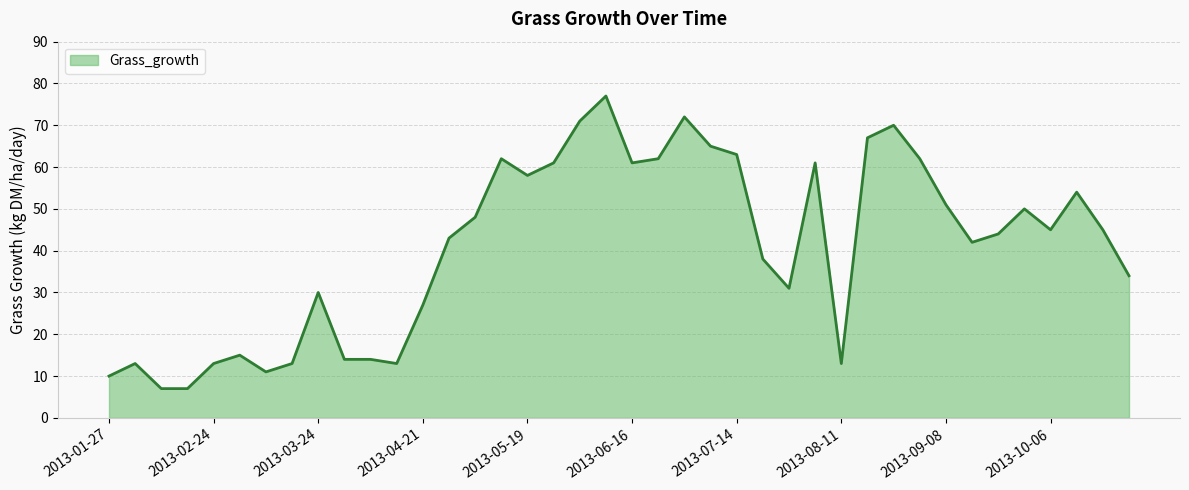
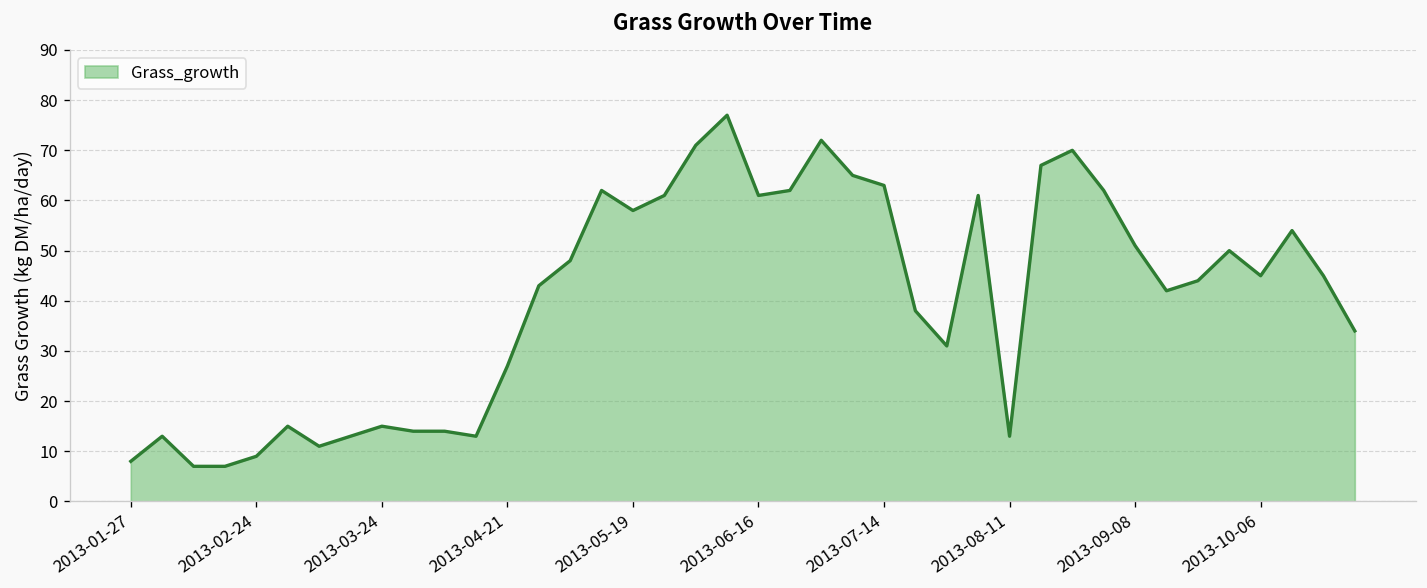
  {
-   "2013-01-27": 10,
-   "2013-02-24": 13,
-   "2013-03-24": 30,
+   "2013-01-27": 8,
+   "2013-02-24": 9,
+   "2013-03-24": 15,
    "2013-04-21": 27,
    "2013-05-19": 58,
    "2013-06-16": 61,
    "2013-07-14": 63,
    "2013-08-11": 13,
    "2013-09-08": 51,
    "2013-10-06": 45
  }
